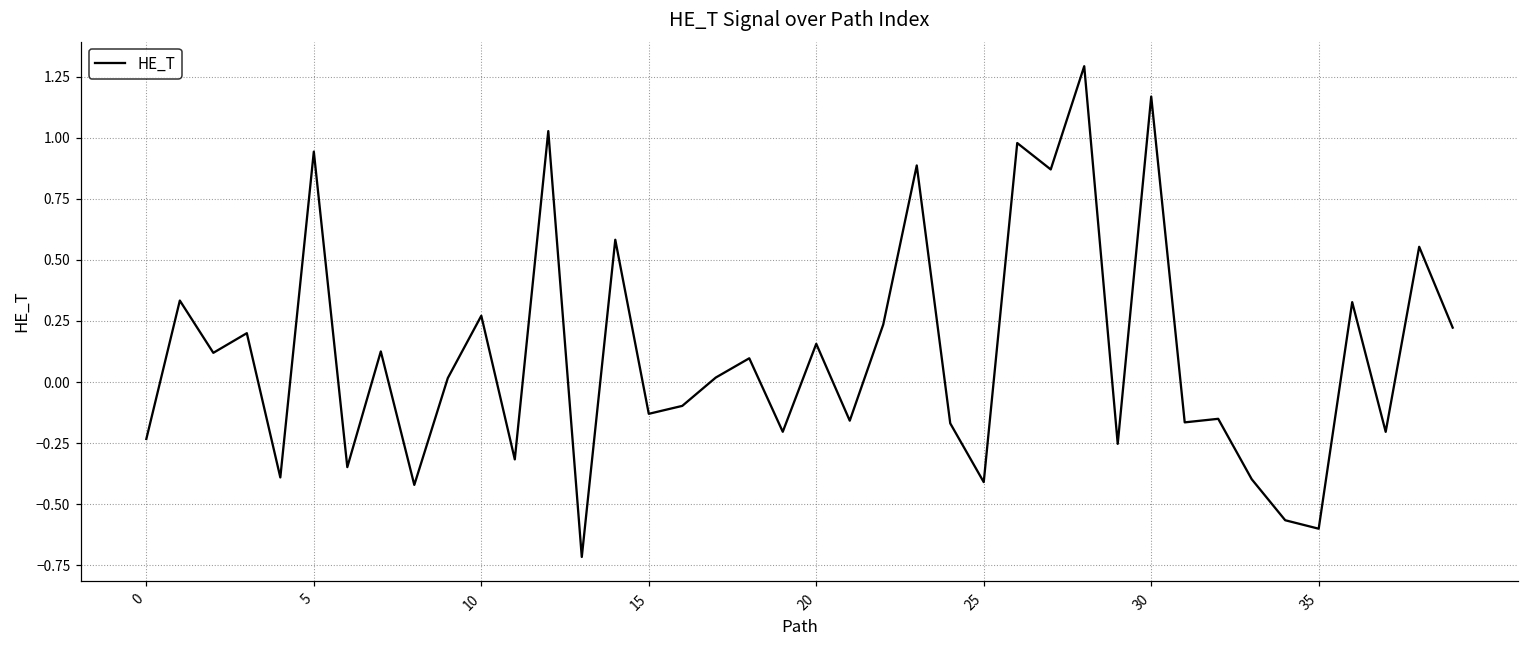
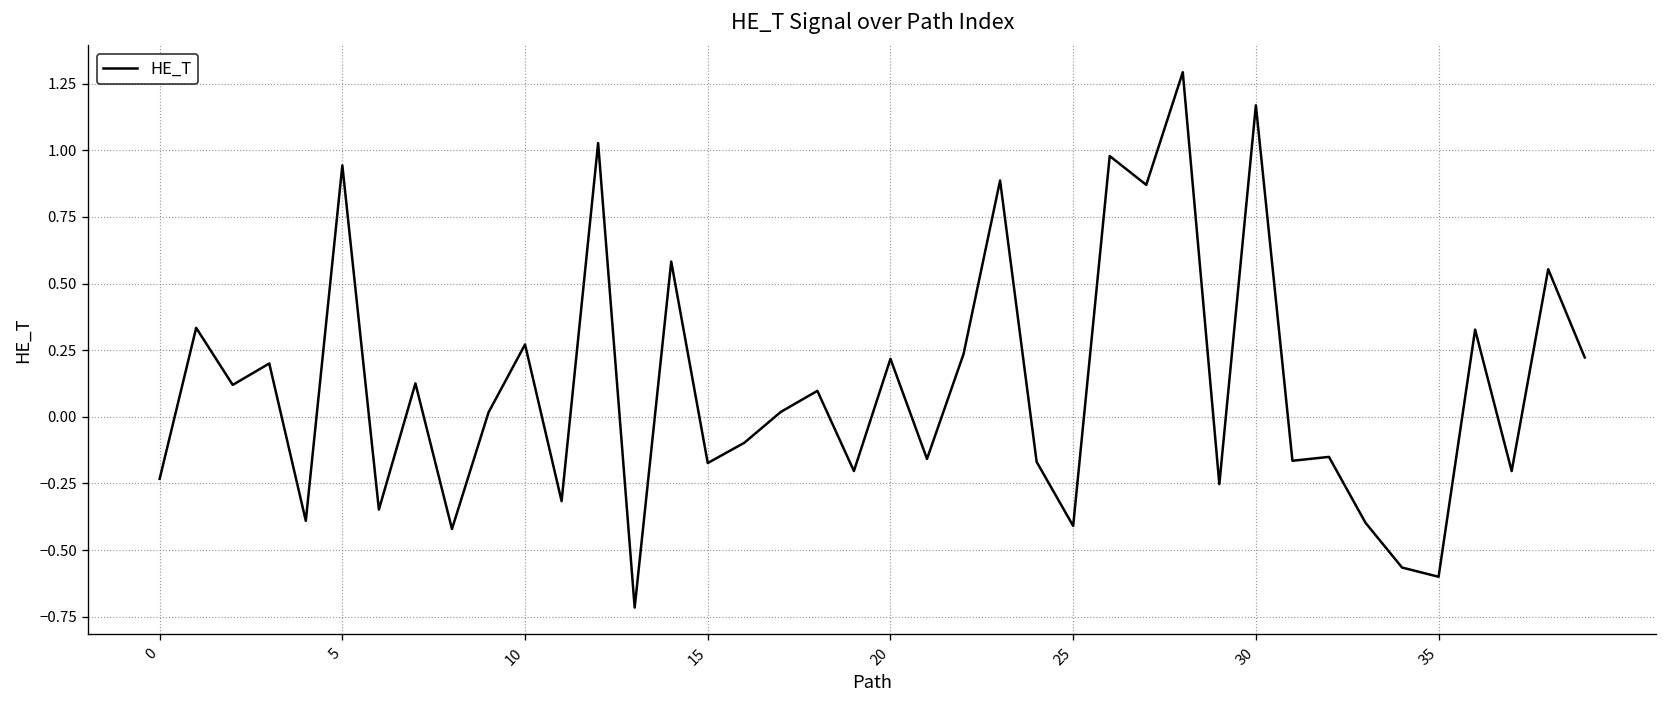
  {
    "0": -0.23,
    "5": 0.94,
    "10": 0.27,
-   "15": -0.13,
-   "20": 0.16,
+   "15": -0.17,
+   "20": 0.22,
    "25": -0.41,
    "30": 1.17,
    "35": -0.60
  }
